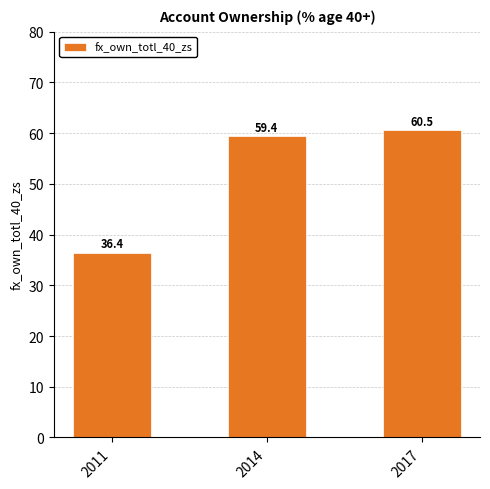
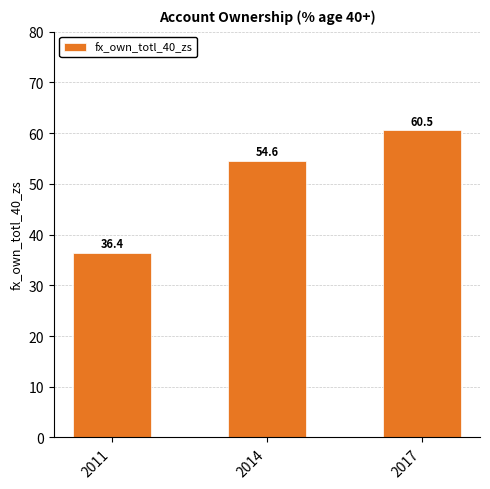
  {
    "2011": 36.4,
-   "2014": 59.4,
+   "2014": 54.6,
    "2017": 60.5
  }
